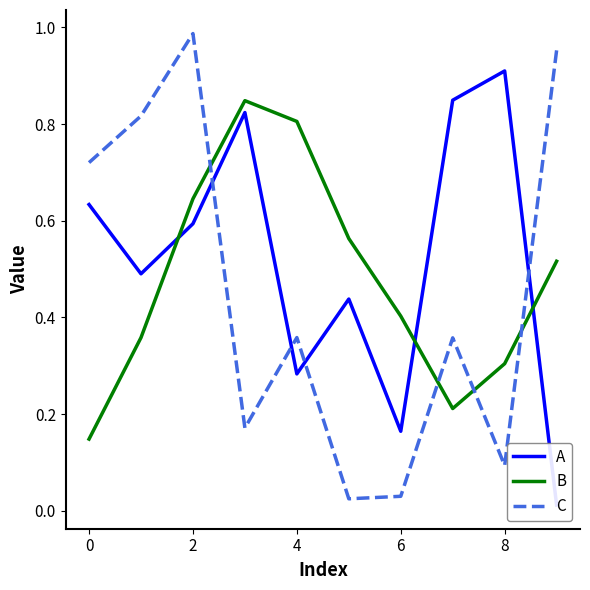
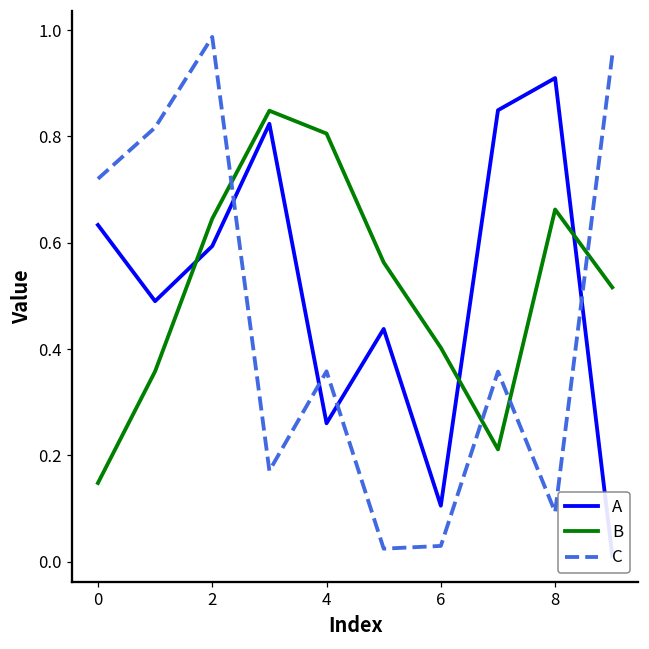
  {
    "A": {
      "0": 0.63,
      "2": 0.59,
-     "4": 0.28,
-     "6": 0.16,
+     "4": 0.26,
+     "6": 0.11,
      "8": 0.91
    },
    "B": {
      "0": 0.15,
      "2": 0.65,
      "4": 0.81,
      "6": 0.40,
-     "8": 0.30
+     "8": 0.66
    },
    "C": {
      "0": 0.72,
      "2": 0.99,
      "4": 0.36,
      "6": 0.03,
      "8": 0.09
    }
  }
